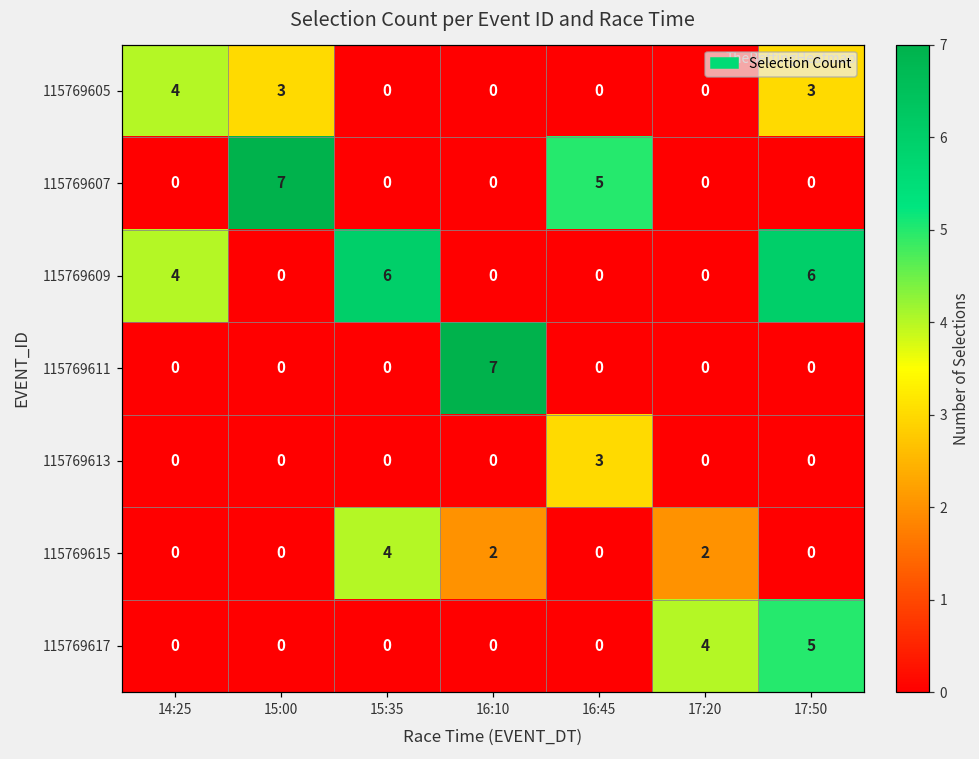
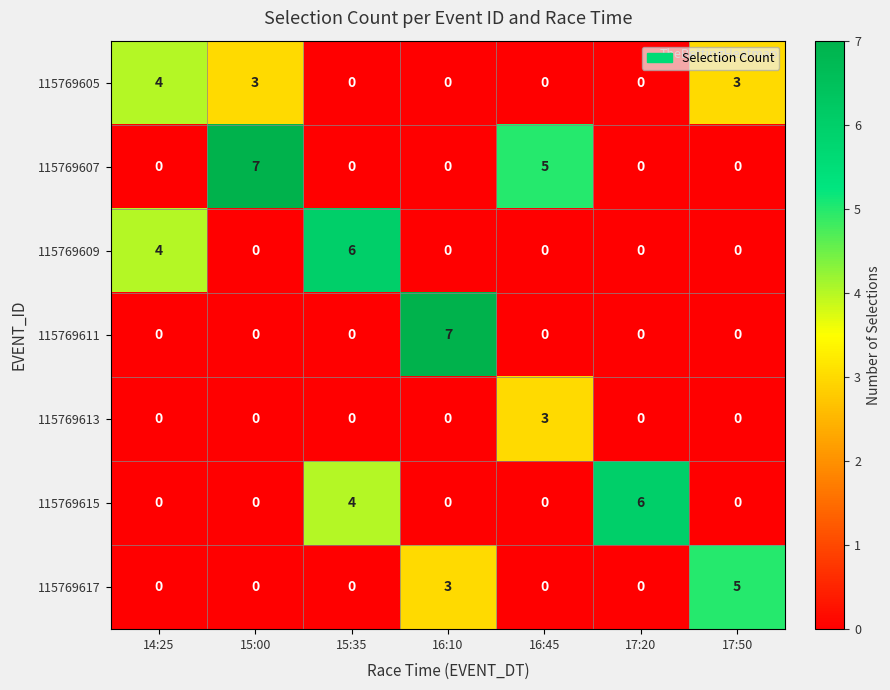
  {
    "115769605": {
      "14:25": 4,
      "15:00": 3,
      "15:35": 0,
      "16:10": 0,
      "16:45": 0,
      "17:20": 0,
      "17:50": 3
    },
    "115769607": {
      "14:25": 0,
      "15:00": 7,
      "15:35": 0,
      "16:10": 0,
      "16:45": 5,
      "17:20": 0,
      "17:50": 0
    },
    "115769609": {
      "14:25": 4,
      "15:00": 0,
      "15:35": 6,
      "16:10": 0,
      "16:45": 0,
      "17:20": 0,
-     "17:50": 6
+     "17:50": 0
    },
    "115769611": {
      "14:25": 0,
      "15:00": 0,
      "15:35": 0,
      "16:10": 7,
      "16:45": 0,
      "17:20": 0,
      "17:50": 0
    },
    "115769613": {
      "14:25": 0,
      "15:00": 0,
      "15:35": 0,
      "16:10": 0,
      "16:45": 3,
      "17:20": 0,
      "17:50": 0
    },
    "115769615": {
      "14:25": 0,
      "15:00": 0,
      "15:35": 4,
-     "16:10": 2,
+     "16:10": 0,
      "16:45": 0,
-     "17:20": 2,
+     "17:20": 6,
      "17:50": 0
    },
    "115769617": {
      "14:25": 0,
      "15:00": 0,
      "15:35": 0,
-     "16:10": 0,
+     "16:10": 3,
      "16:45": 0,
-     "17:20": 4,
+     "17:20": 0,
      "17:50": 5
    }
  }
